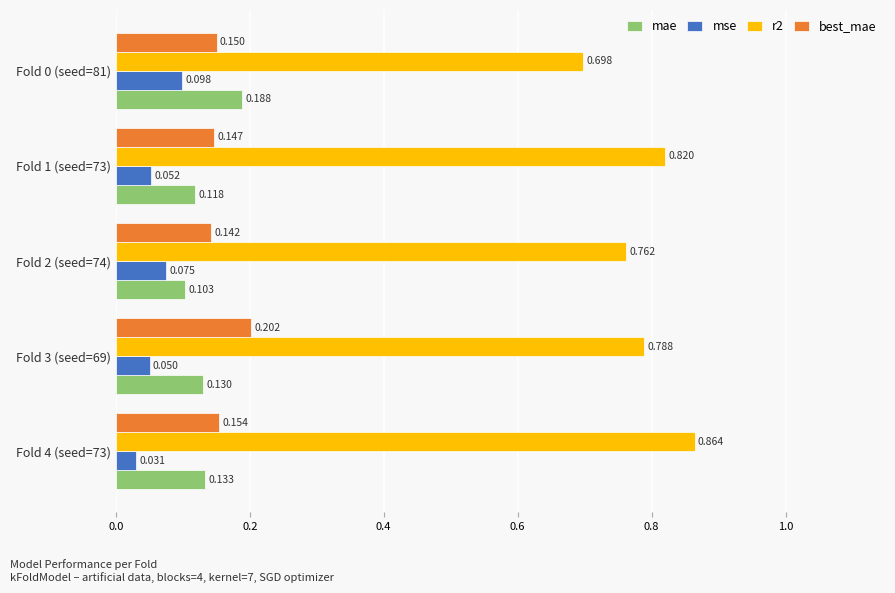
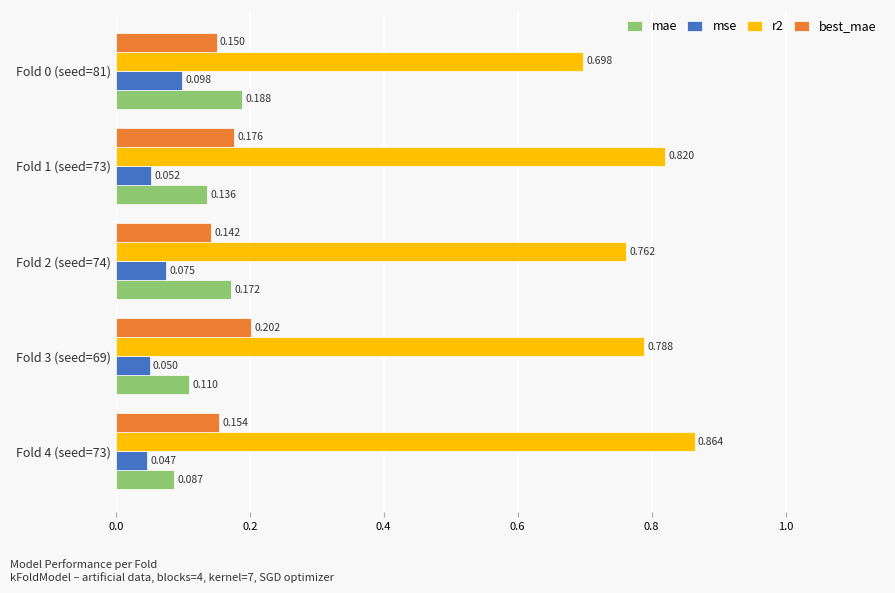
  {
    "mae": {
      "Fold 0 (seed=81)": 0.188,
-     "Fold 1 (seed=73)": 0.118,
-     "Fold 2 (seed=74)": 0.103,
-     "Fold 3 (seed=69)": 0.130,
-     "Fold 4 (seed=73)": 0.133
+     "Fold 1 (seed=73)": 0.136,
+     "Fold 2 (seed=74)": 0.172,
+     "Fold 3 (seed=69)": 0.110,
+     "Fold 4 (seed=73)": 0.087
    },
    "mse": {
      "Fold 0 (seed=81)": 0.098,
      "Fold 1 (seed=73)": 0.052,
      "Fold 2 (seed=74)": 0.075,
      "Fold 3 (seed=69)": 0.050,
-     "Fold 4 (seed=73)": 0.031
+     "Fold 4 (seed=73)": 0.047
    },
    "r2": {
      "Fold 0 (seed=81)": 0.698,
      "Fold 1 (seed=73)": 0.820,
      "Fold 2 (seed=74)": 0.762,
      "Fold 3 (seed=69)": 0.788,
      "Fold 4 (seed=73)": 0.864
    },
    "best_mae": {
      "Fold 0 (seed=81)": 0.150,
-     "Fold 1 (seed=73)": 0.147,
+     "Fold 1 (seed=73)": 0.176,
      "Fold 2 (seed=74)": 0.142,
      "Fold 3 (seed=69)": 0.202,
      "Fold 4 (seed=73)": 0.154
    }
  }
